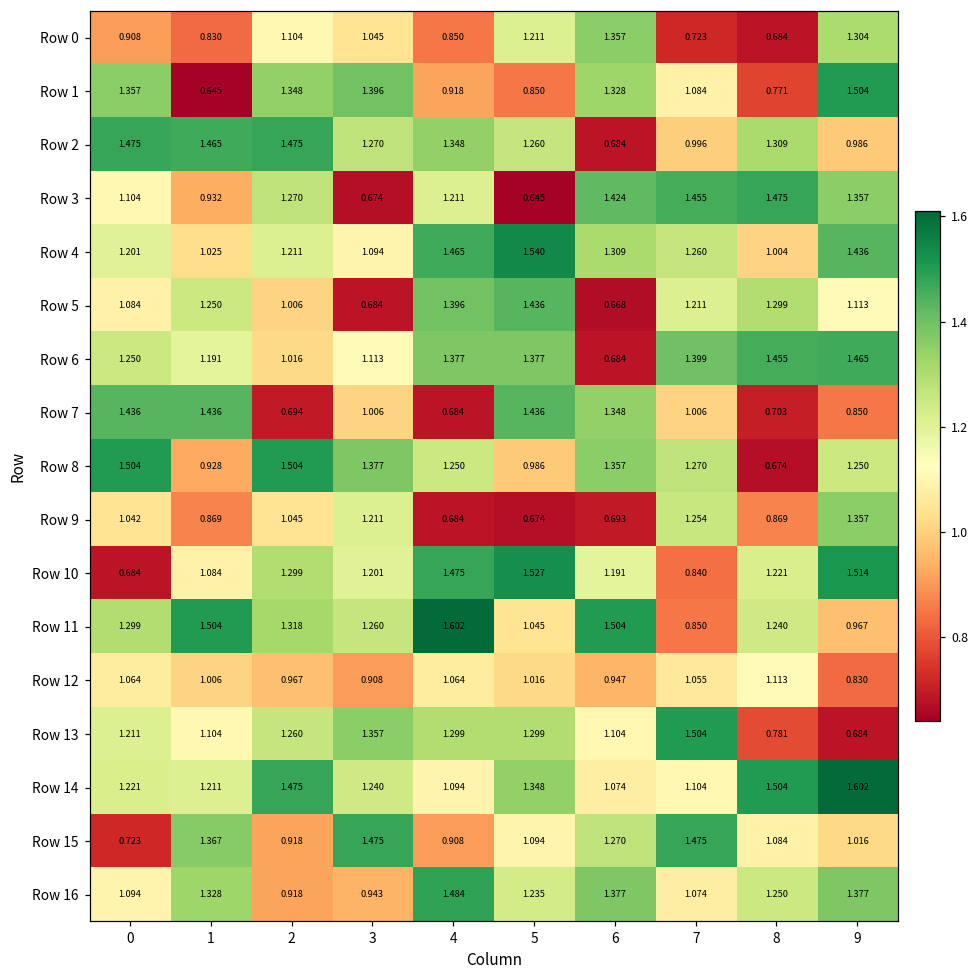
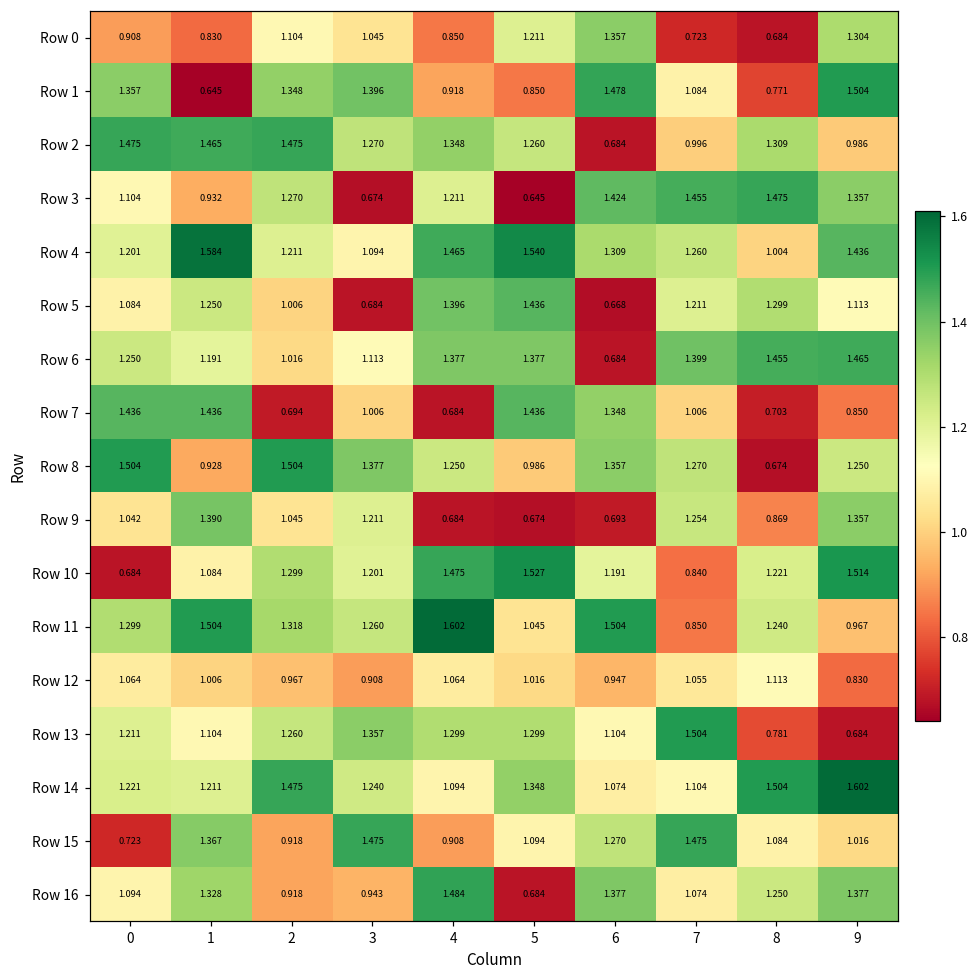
  {
    "Row 0": {
      "0": 0.908,
      "1": 0.830,
      "2": 1.104,
      "3": 1.045,
      "4": 0.850,
      "5": 1.211,
      "6": 1.357,
      "7": 0.723,
      "8": 0.684,
      "9": 1.304
    },
    "Row 1": {
      "0": 1.357,
      "1": 0.645,
      "2": 1.348,
      "3": 1.396,
      "4": 0.918,
      "5": 0.850,
-     "6": 1.328,
+     "6": 1.478,
      "7": 1.084,
      "8": 0.771,
      "9": 1.504
    },
    "Row 2": {
      "0": 1.475,
      "1": 1.465,
      "2": 1.475,
      "3": 1.270,
      "4": 1.348,
      "5": 1.260,
      "6": 0.684,
      "7": 0.996,
      "8": 1.309,
      "9": 0.986
    },
    "Row 3": {
      "0": 1.104,
      "1": 0.932,
      "2": 1.270,
      "3": 0.674,
      "4": 1.211,
      "5": 0.645,
      "6": 1.424,
      "7": 1.455,
      "8": 1.475,
      "9": 1.357
    },
    "Row 4": {
      "0": 1.201,
-     "1": 1.025,
+     "1": 1.584,
      "2": 1.211,
      "3": 1.094,
      "4": 1.465,
      "5": 1.540,
      "6": 1.309,
      "7": 1.260,
      "8": 1.004,
      "9": 1.436
    },
    "Row 5": {
      "0": 1.084,
      "1": 1.250,
      "2": 1.006,
      "3": 0.684,
      "4": 1.396,
      "5": 1.436,
      "6": 0.668,
      "7": 1.211,
      "8": 1.299,
      "9": 1.113
    },
    "Row 6": {
      "0": 1.250,
      "1": 1.191,
      "2": 1.016,
      "3": 1.113,
      "4": 1.377,
      "5": 1.377,
      "6": 0.684,
      "7": 1.399,
      "8": 1.455,
      "9": 1.465
    },
    "Row 7": {
      "0": 1.436,
      "1": 1.436,
      "2": 0.694,
      "3": 1.006,
      "4": 0.684,
      "5": 1.436,
      "6": 1.348,
      "7": 1.006,
      "8": 0.703,
      "9": 0.850
    },
    "Row 8": {
      "0": 1.504,
      "1": 0.928,
      "2": 1.504,
      "3": 1.377,
      "4": 1.250,
      "5": 0.986,
      "6": 1.357,
      "7": 1.270,
      "8": 0.674,
      "9": 1.250
    },
    "Row 9": {
      "0": 1.042,
-     "1": 0.869,
+     "1": 1.390,
      "2": 1.045,
      "3": 1.211,
      "4": 0.684,
      "5": 0.674,
      "6": 0.693,
      "7": 1.254,
      "8": 0.869,
      "9": 1.357
    },
    "Row 10": {
      "0": 0.684,
      "1": 1.084,
      "2": 1.299,
      "3": 1.201,
      "4": 1.475,
      "5": 1.527,
      "6": 1.191,
      "7": 0.840,
      "8": 1.221,
      "9": 1.514
    },
    "Row 11": {
      "0": 1.299,
      "1": 1.504,
      "2": 1.318,
      "3": 1.260,
      "4": 1.602,
      "5": 1.045,
      "6": 1.504,
      "7": 0.850,
      "8": 1.240,
      "9": 0.967
    },
    "Row 12": {
      "0": 1.064,
      "1": 1.006,
      "2": 0.967,
      "3": 0.908,
      "4": 1.064,
      "5": 1.016,
      "6": 0.947,
      "7": 1.055,
      "8": 1.113,
      "9": 0.830
    },
    "Row 13": {
      "0": 1.211,
      "1": 1.104,
      "2": 1.260,
      "3": 1.357,
      "4": 1.299,
      "5": 1.299,
      "6": 1.104,
      "7": 1.504,
      "8": 0.781,
      "9": 0.684
    },
    "Row 14": {
      "0": 1.221,
      "1": 1.211,
      "2": 1.475,
      "3": 1.240,
      "4": 1.094,
      "5": 1.348,
      "6": 1.074,
      "7": 1.104,
      "8": 1.504,
      "9": 1.602
    },
    "Row 15": {
      "0": 0.723,
      "1": 1.367,
      "2": 0.918,
      "3": 1.475,
      "4": 0.908,
      "5": 1.094,
      "6": 1.270,
      "7": 1.475,
      "8": 1.084,
      "9": 1.016
    },
    "Row 16": {
      "0": 1.094,
      "1": 1.328,
      "2": 0.918,
      "3": 0.943,
      "4": 1.484,
-     "5": 1.235,
+     "5": 0.684,
      "6": 1.377,
      "7": 1.074,
      "8": 1.250,
      "9": 1.377
    }
  }
